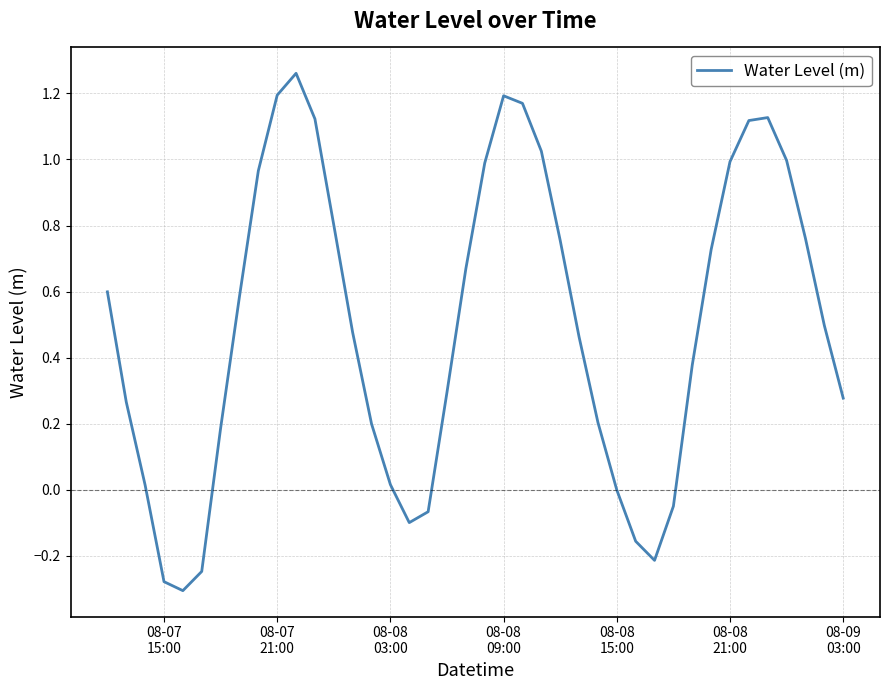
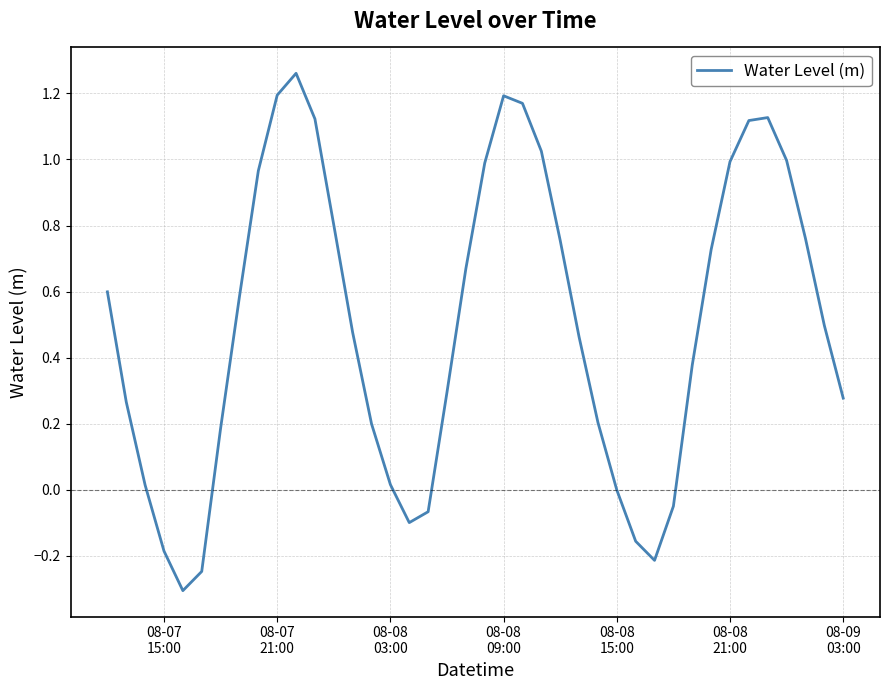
  {
-   "08-07 15:00": -0.28,
+   "08-07 15:00": -0.19,
    "08-07 21:00": 1.19,
    "08-08 03:00": 0.02,
    "08-08 09:00": 1.19,
    "08-08 15:00": 0.00,
    "08-08 21:00": 0.99,
    "08-09 03:00": 0.28
  }
